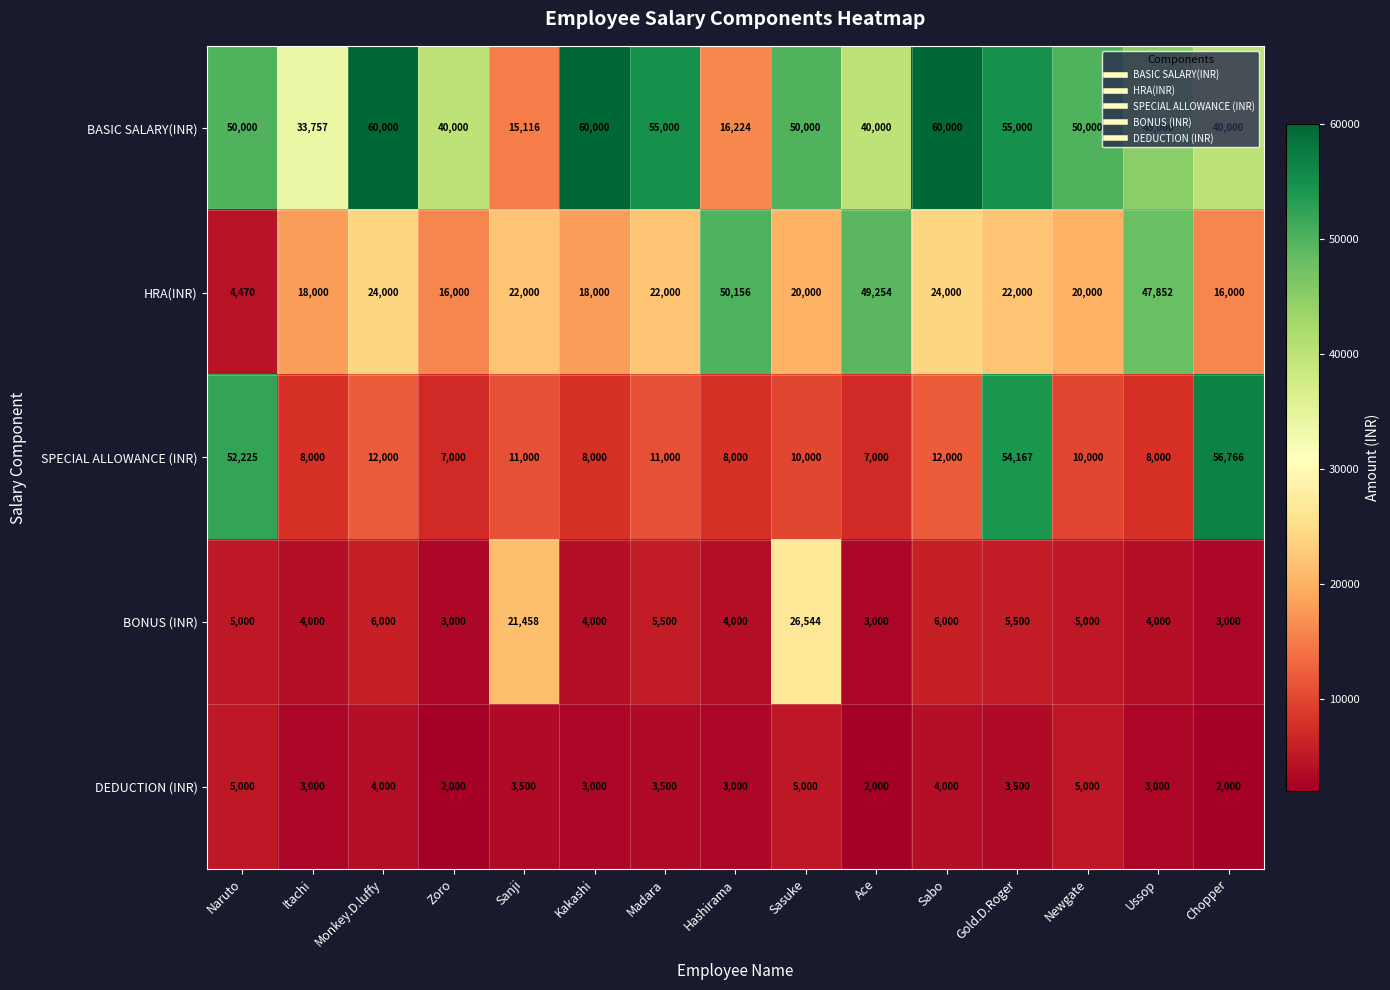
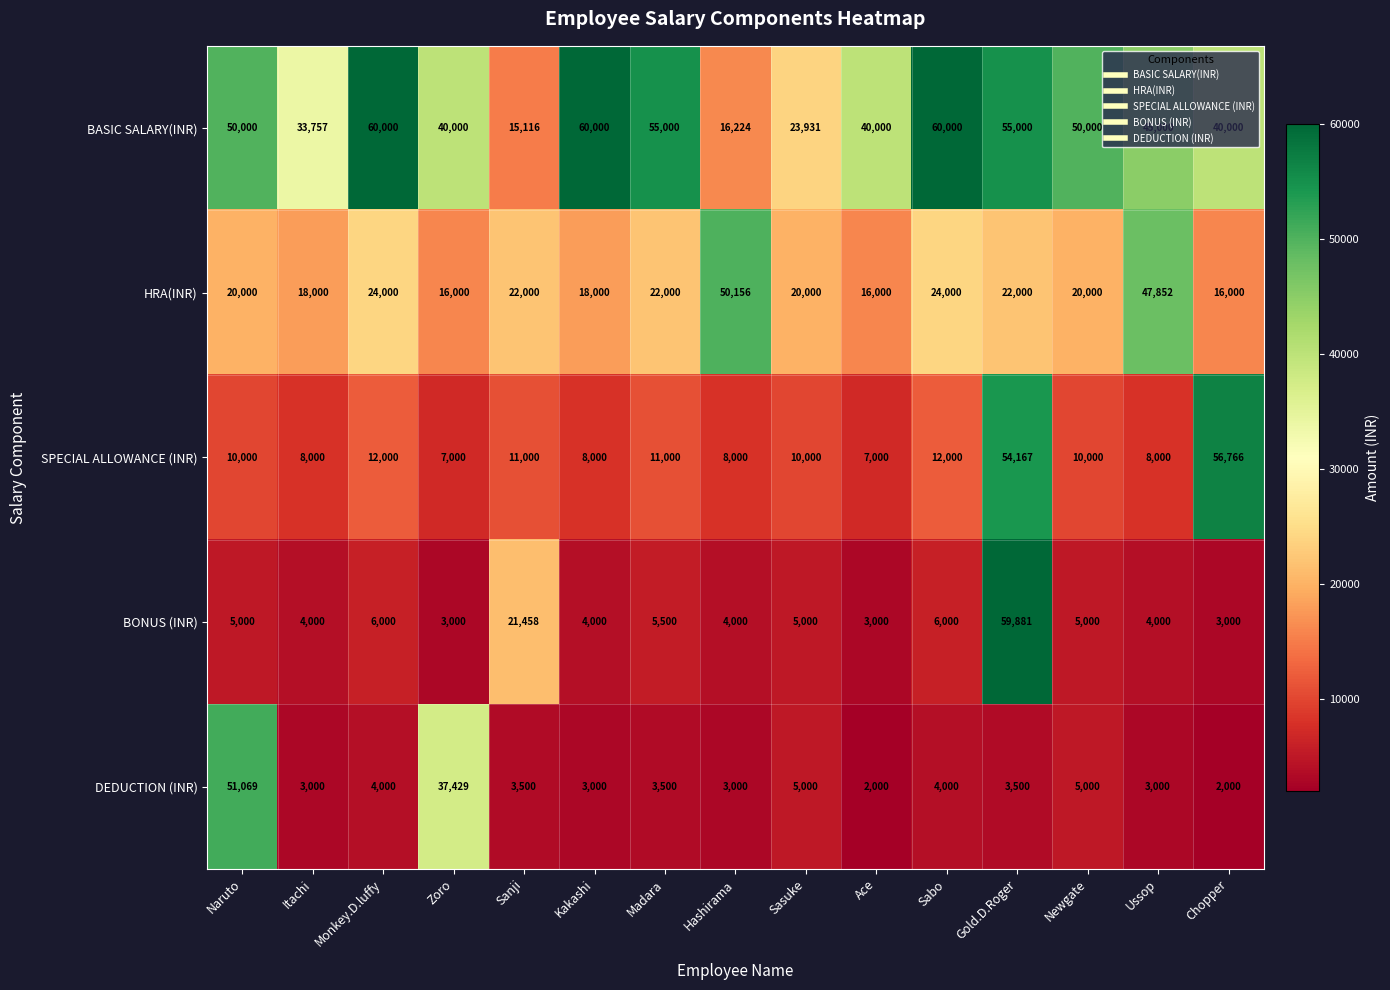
  {
    "BASIC SALARY(INR)": {
      "Naruto": "50,000",
      "Itachi": "33,757",
      "Monkey.D.luffy": "60,000",
      "Zoro": "40,000",
      "Sanji": "15,116",
      "Kakashi": "60,000",
      "Madara": "55,000",
      "Hashirama": "16,224",
-     "Sasuke": "50,000",
+     "Sasuke": "23,931",
      "Ace": "40,000",
      "Sabo": "60,000",
      "Gold.D.Roger": "55,000"
    },
    "HRA(INR)": {
-     "Naruto": "4,470",
+     "Naruto": "20,000",
      "Itachi": "18,000",
      "Monkey.D.luffy": "24,000",
      "Zoro": "16,000",
      "Sanji": "22,000",
      "Kakashi": "18,000",
      "Madara": "22,000",
      "Hashirama": "50,156",
      "Sasuke": "20,000",
-     "Ace": "49,254",
+     "Ace": "16,000",
      "Sabo": "24,000",
      "Gold.D.Roger": "22,000",
      "Newgate": "20,000",
      "Ussop": "47,852",
      "Chopper": "16,000"
    },
    "SPECIAL ALLOWANCE (INR)": {
-     "Naruto": "52,225",
+     "Naruto": "10,000",
      "Itachi": "8,000",
      "Monkey.D.luffy": "12,000",
      "Zoro": "7,000",
      "Sanji": "11,000",
      "Kakashi": "8,000",
      "Madara": "11,000",
      "Hashirama": "8,000",
      "Sasuke": "10,000",
      "Ace": "7,000",
      "Sabo": "12,000",
      "Gold.D.Roger": "54,167",
      "Newgate": "10,000",
      "Ussop": "8,000",
      "Chopper": "56,766"
    },
    "BONUS (INR)": {
      "Naruto": "5,000",
      "Itachi": "4,000",
      "Monkey.D.luffy": "6,000",
      "Zoro": "3,000",
      "Sanji": "21,458",
      "Kakashi": "4,000",
      "Madara": "5,500",
      "Hashirama": "4,000",
-     "Sasuke": "26,544",
+     "Sasuke": "5,000",
      "Ace": "3,000",
      "Sabo": "6,000",
-     "Gold.D.Roger": "5,500",
+     "Gold.D.Roger": "59,881",
      "Newgate": "5,000",
      "Ussop": "4,000",
      "Chopper": "3,000"
    },
    "DEDUCTION (INR)": {
-     "Naruto": "5,000",
+     "Naruto": "51,069",
      "Itachi": "3,000",
      "Monkey.D.luffy": "4,000",
-     "Zoro": "2,000",
+     "Zoro": "37,429",
      "Sanji": "3,500",
      "Kakashi": "3,000",
      "Madara": "3,500",
      "Hashirama": "3,000",
      "Sasuke": "5,000",
      "Ace": "2,000",
      "Sabo": "4,000",
      "Gold.D.Roger": "3,500",
      "Newgate": "5,000",
      "Ussop": "3,000",
      "Chopper": "2,000"
    }
  }
